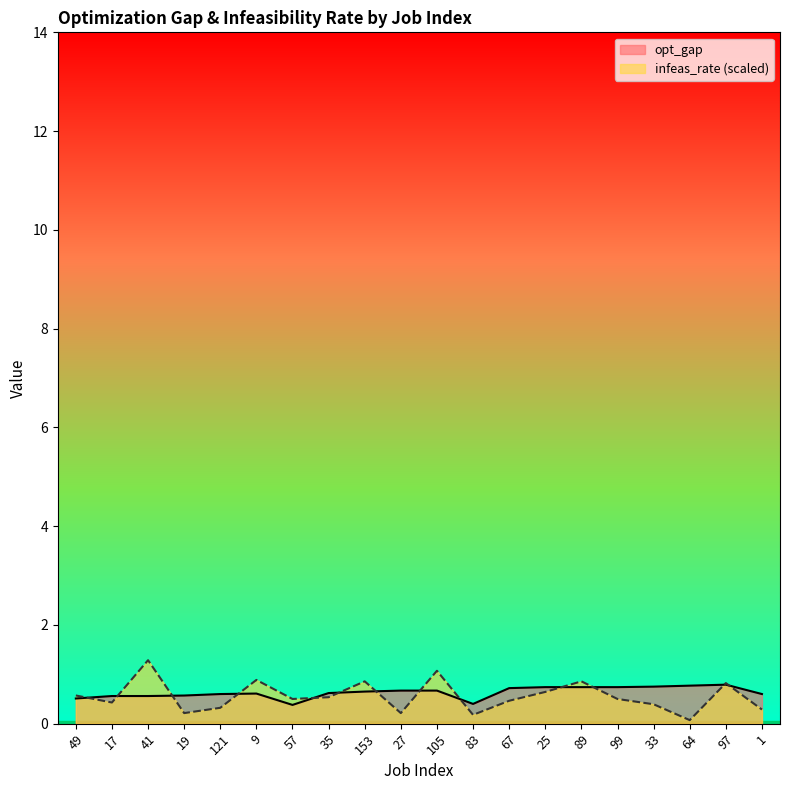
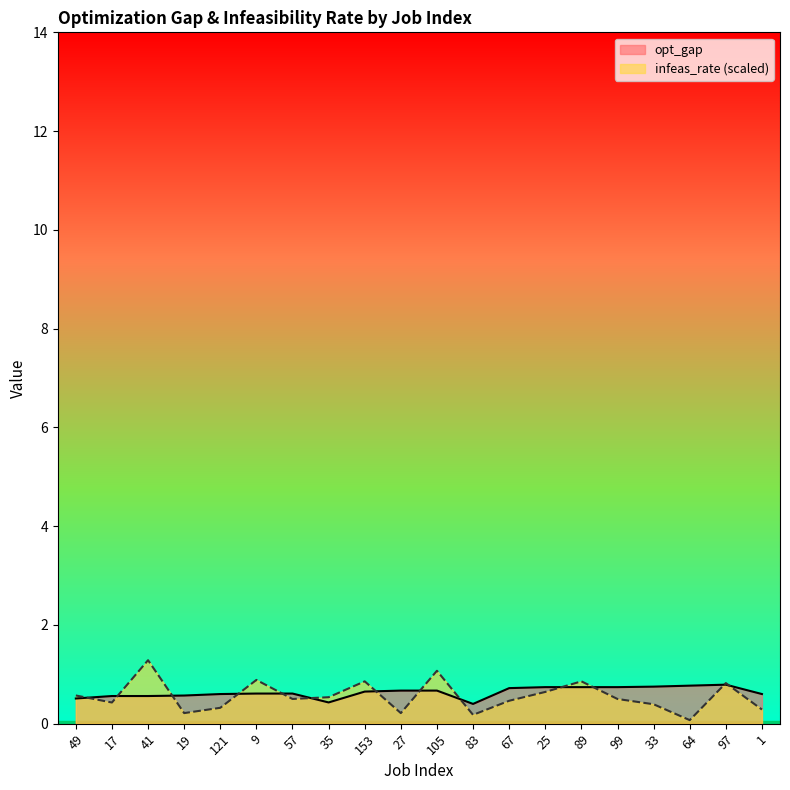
  {
    "opt_gap": {
      "49": 0.5,
      "17": 0.6,
      "41": 0.6,
      "19": 0.6,
      "121": 0.6,
      "9": 0.6,
-     "57": 0.4,
-     "35": 0.6,
+     "57": 0.6,
+     "35": 0.4,
      "153": 0.7,
      "27": 0.7,
      "105": 0.7,
      "83": 0.4,
      "67": 0.7,
      "25": 0.7,
      "89": 0.7,
      "99": 0.7,
      "33": 0.8,
      "64": 0.8,
      "1": 0.6
    },
    "infeas_rate (scaled)": {
      "49": 0.6,
      "17": 0.4,
      "41": 1.3,
      "19": 0.2,
      "121": 0.3,
      "9": 0.9,
      "57": 0.5,
      "35": 0.5,
      "153": 0.9,
      "27": 0.2,
      "105": 1.1,
      "83": 0.2,
      "67": 0.5,
      "25": 0.6,
      "89": 0.9,
      "99": 0.5,
      "33": 0.4,
      "64": 0.1,
      "1": 0.3
    }
  }
